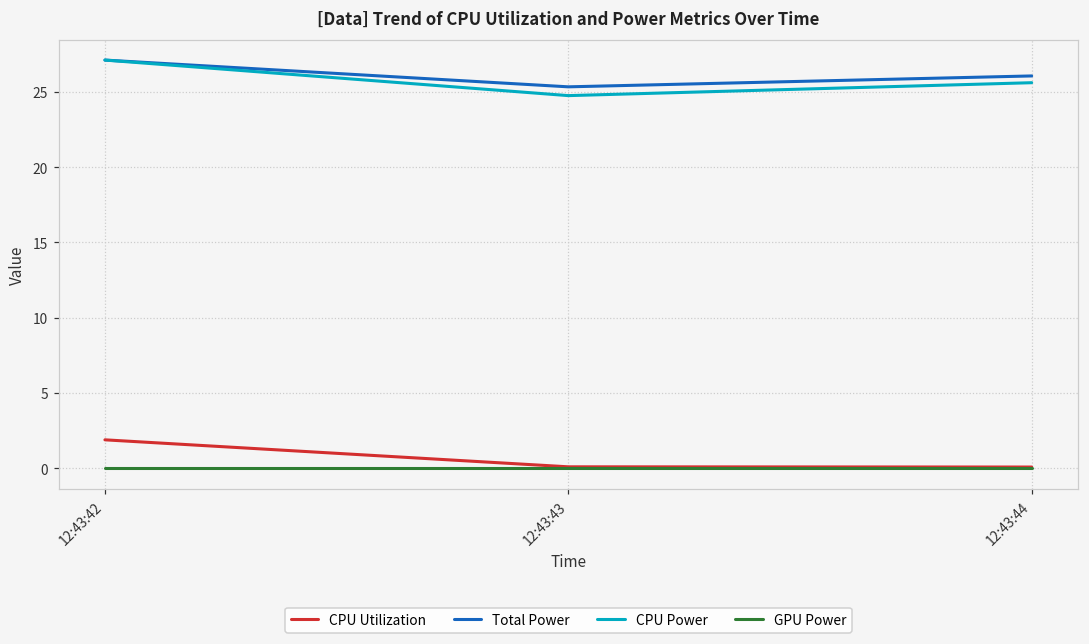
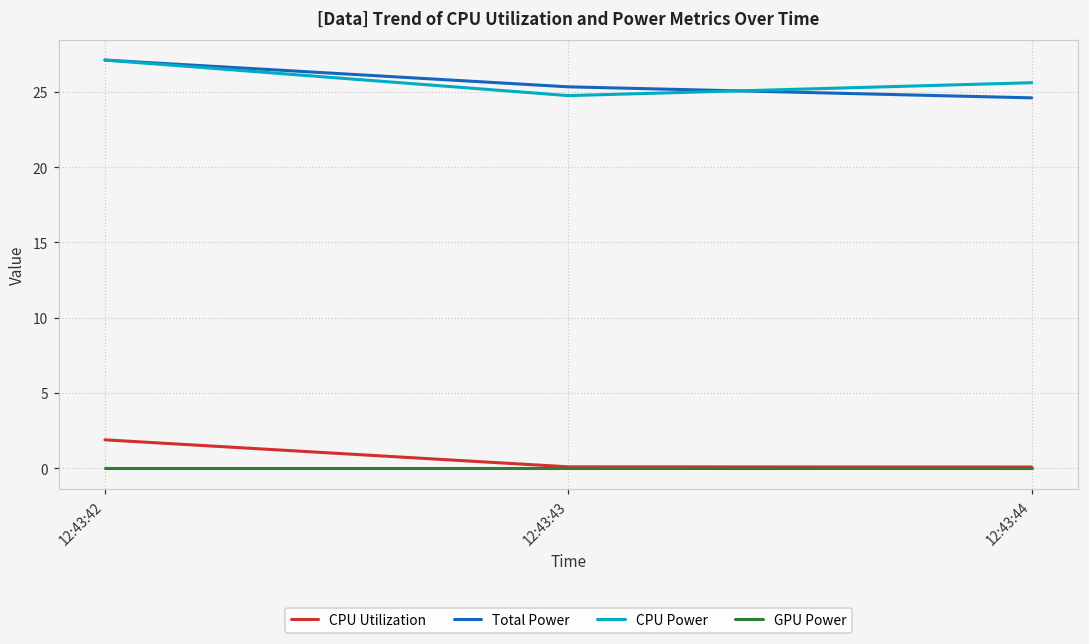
  {
    "CPU Utilization": {
      "12:43:42": 1.9
    },
    "Total Power": {
      "12:43:43": 25.3,
-     "12:43:44": 26.1
+     "12:43:44": 24.6
    },
    "CPU Power": {
      "12:43:43": 24.8,
      "12:43:44": 25.6
    },
    "GPU Power": {
      "12:43:42": 0.0
    }
  }
